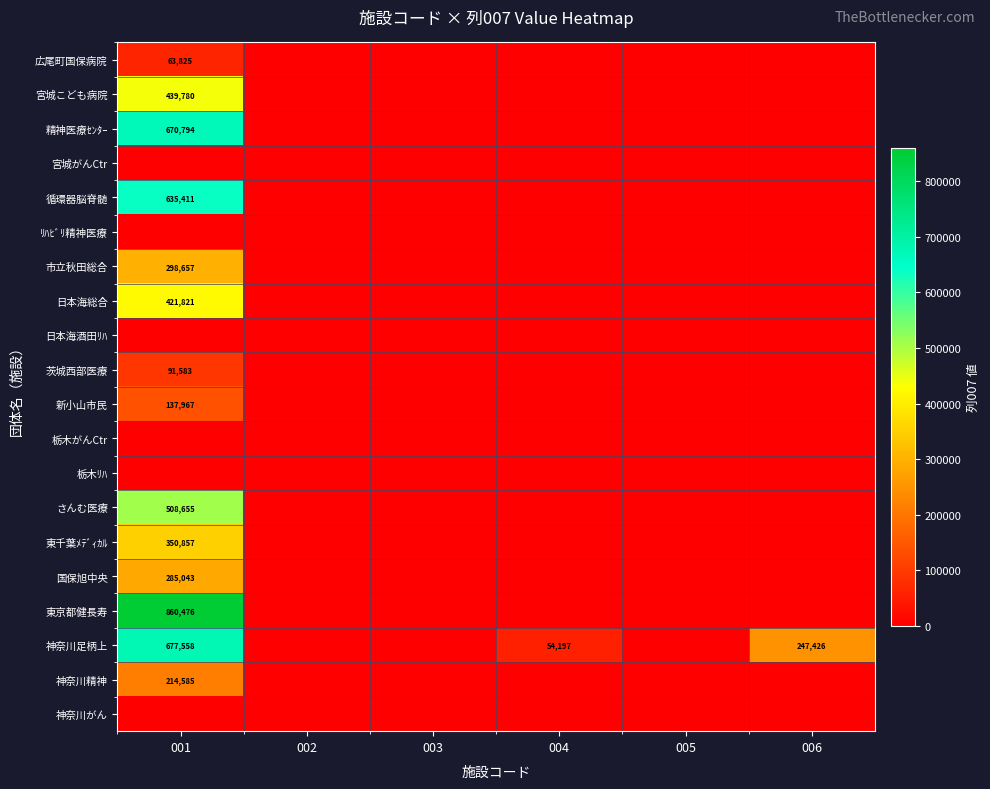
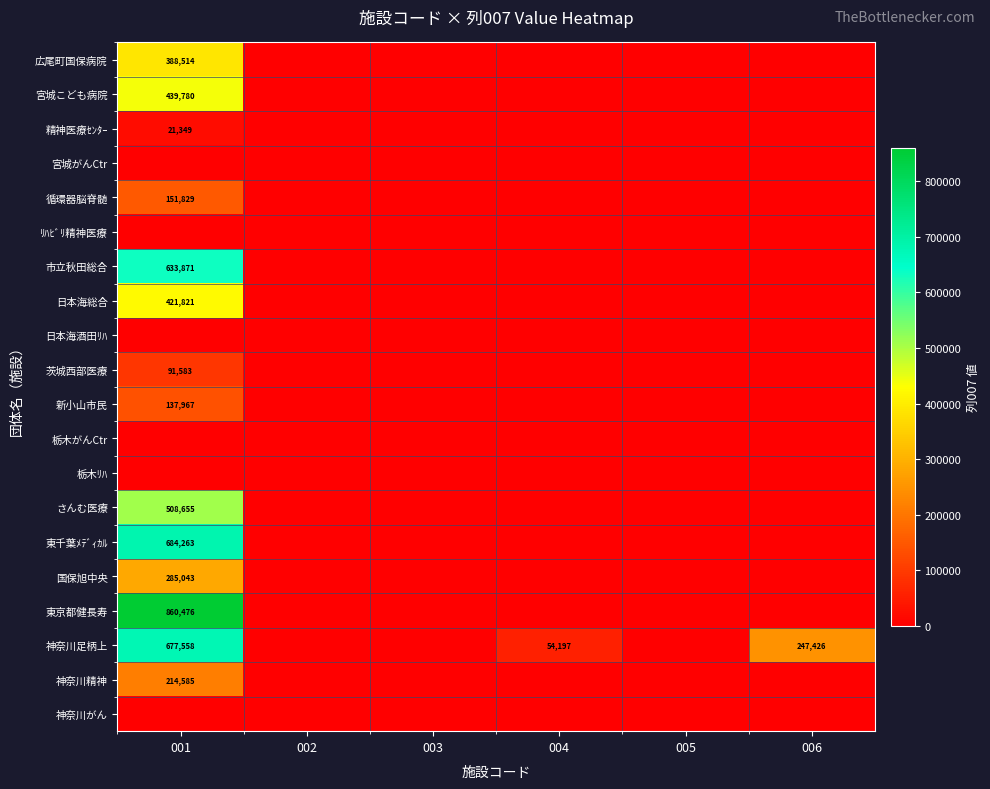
  {
    "広尾町国保病院": {
-     "001": "63,825"
+     "001": "388,514"
    },
    "宮城こども病院": {
      "001": "439,780"
    },
    "精神医療ｾﾝﾀｰ": {
-     "001": "670,794"
+     "001": "21,349"
    },
    "循環器脳脊髄": {
-     "001": "635,411"
+     "001": "151,829"
    },
    "市立秋田総合": {
-     "001": "298,657"
+     "001": "633,871"
    },
    "日本海総合": {
      "001": "421,821"
    },
    "茨城西部医療": {
      "001": "91,583"
    },
    "新小山市民": {
      "001": "137,967"
    },
    "さんむ医療": {
      "001": "508,655"
    },
    "東千葉ﾒﾃﾞｨｶﾙ": {
-     "001": "350,857"
+     "001": "684,263"
    },
    "国保旭中央": {
      "001": "285,043"
    },
    "東京都健長寿": {
      "001": "860,476"
    },
    "神奈川足柄上": {
      "001": "677,558",
      "004": "54,197",
      "006": "247,426"
    },
    "神奈川精神": {
      "001": "214,585"
    }
  }
